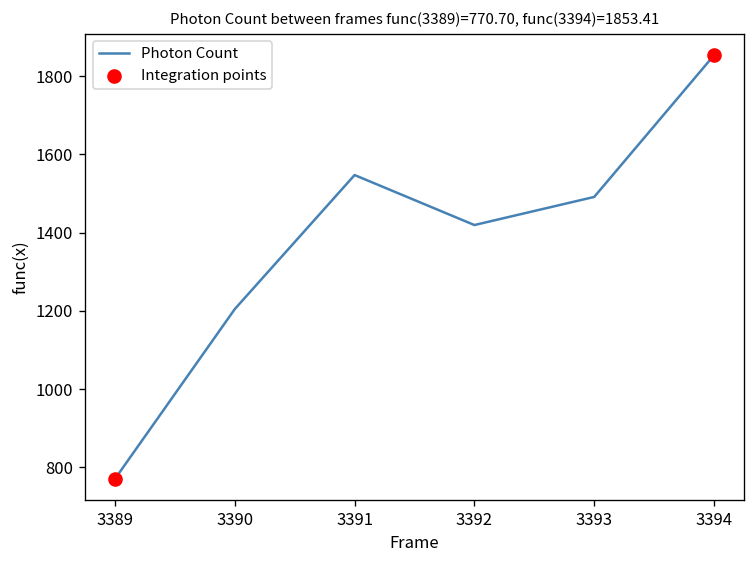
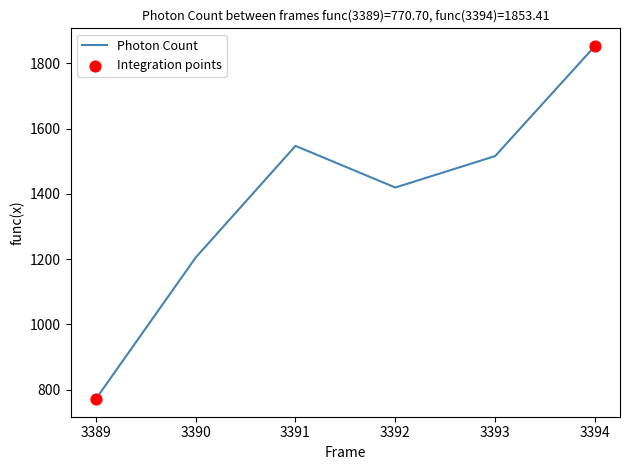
  {
    "Photon Count": {
      "3390": 1200,
      "3391": 1550,
      "3392": 1420,
-     "3393": 1490
+     "3393": 1520
    }
  }
